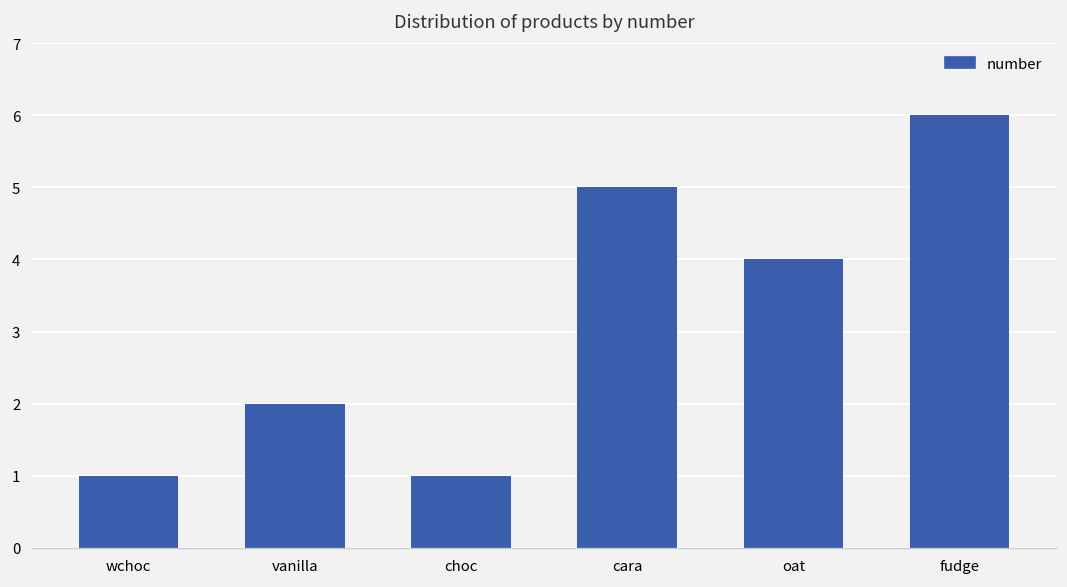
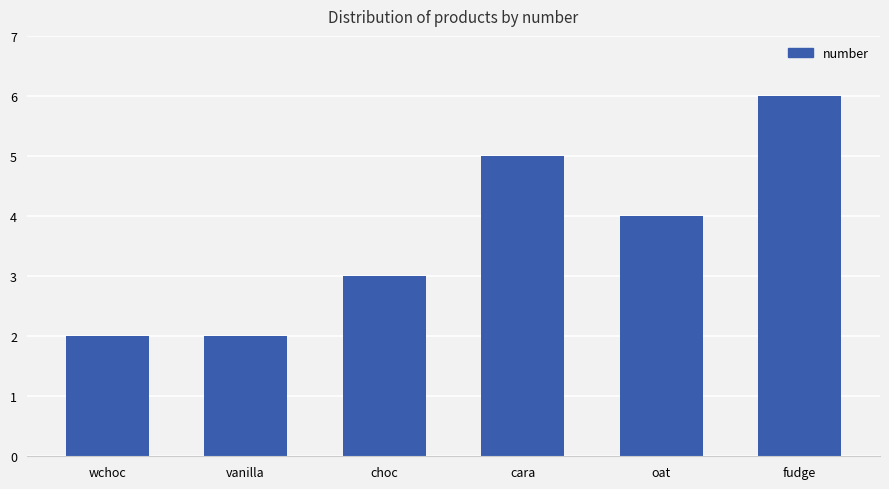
  {
-   "wchoc": 1,
+   "wchoc": 2,
    "vanilla": 2,
-   "choc": 1,
+   "choc": 3,
    "cara": 5,
    "oat": 4,
    "fudge": 6
  }
